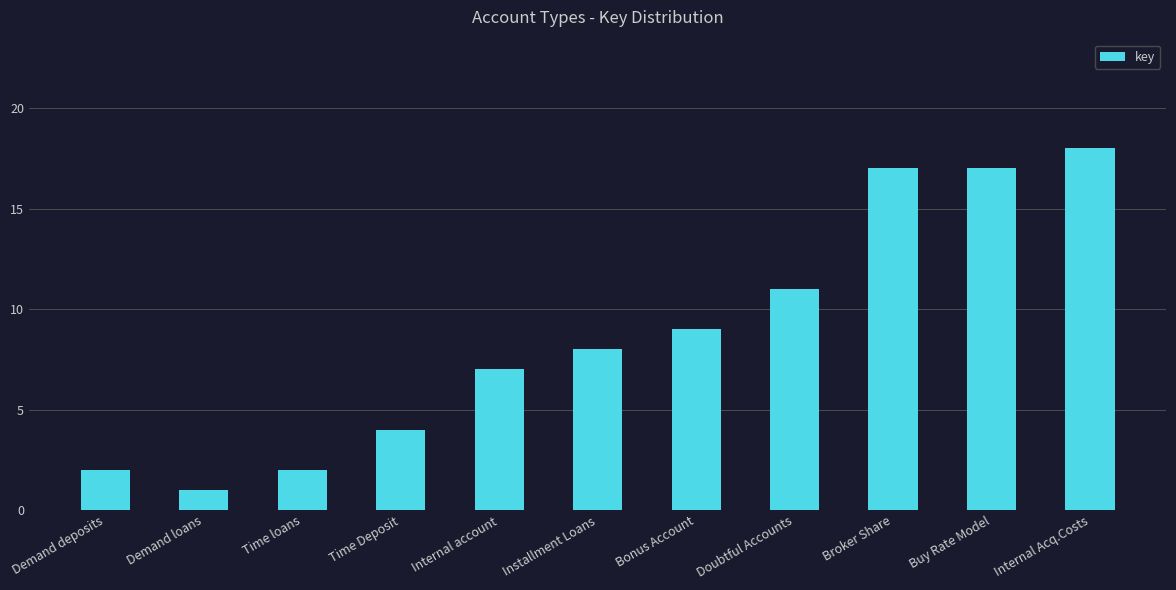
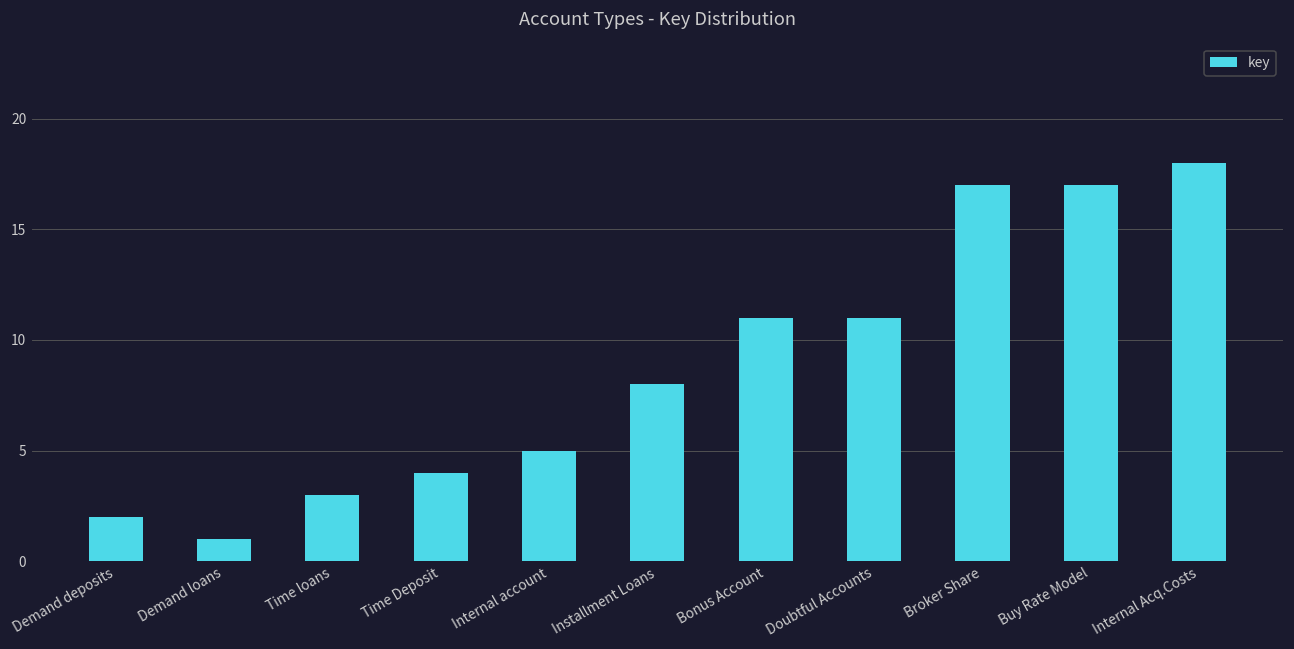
  {
    "Demand deposits": 2,
    "Demand loans": 1,
-   "Time loans": 2,
+   "Time loans": 3,
    "Time Deposit": 4,
-   "Internal account": 7,
+   "Internal account": 5,
    "Installment Loans": 8,
-   "Bonus Account": 9,
+   "Bonus Account": 11,
    "Doubtful Accounts": 11,
    "Broker Share": 17,
    "Buy Rate Model": 17,
    "Internal Acq.Costs": 18
  }
